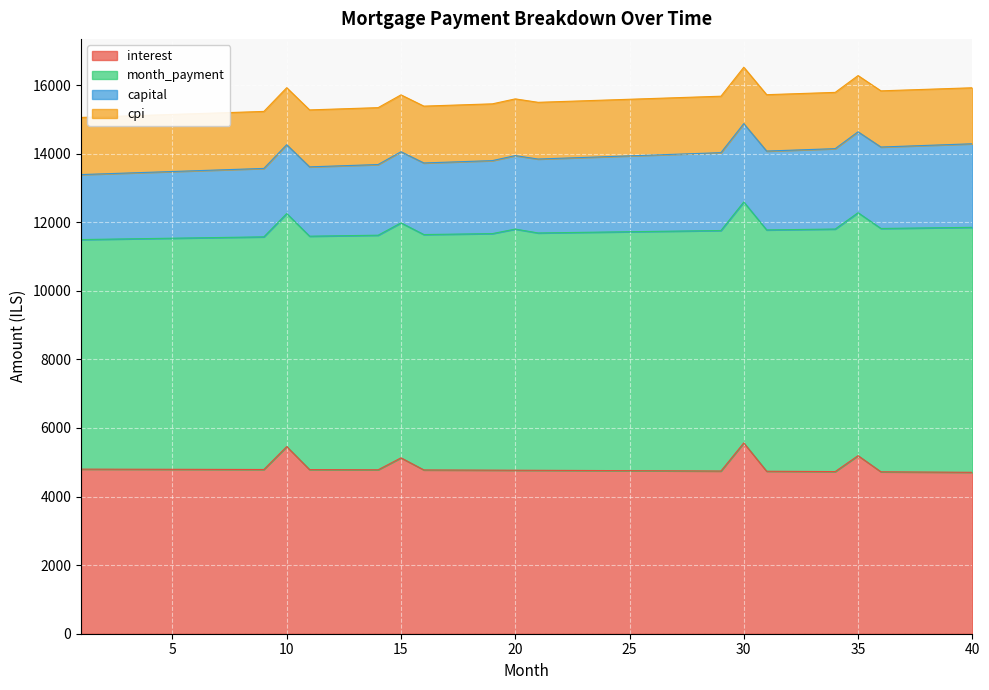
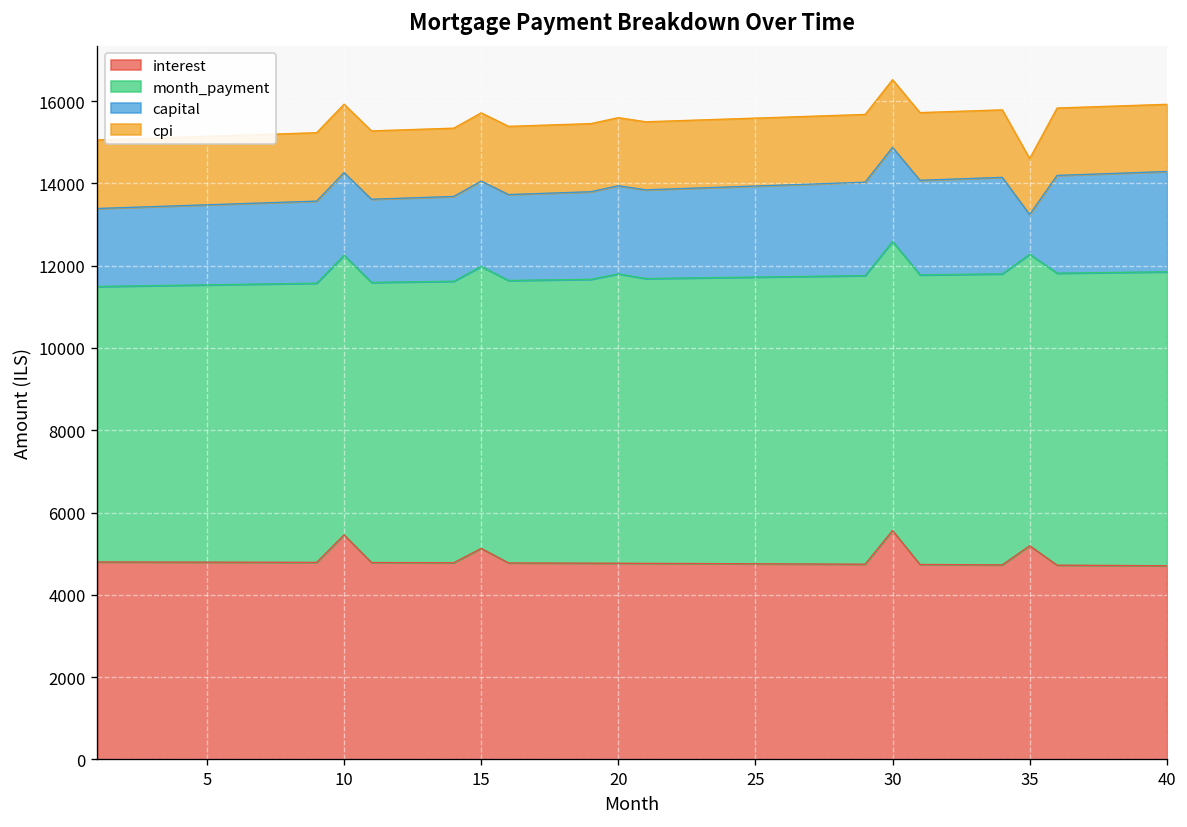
  {
    "interest": {
      "5": 4800,
      "10": 5500,
      "15": 5100,
      "20": 4800,
      "25": 4800,
      "30": 5600,
      "35": 5200,
      "40": 4700
    },
    "month_payment": {
      "5": 6700,
      "10": 6800,
      "15": 6900,
      "20": 7000,
      "25": 7000,
      "30": 7000,
      "35": 7100,
      "40": 7100
    },
    "capital": {
      "5": 1900,
      "10": 2000,
      "15": 2100,
      "20": 2100,
      "25": 2200,
      "30": 2300,
-     "35": 2400,
+     "35": 1000,
      "40": 2400
    },
    "cpi": {
      "10": 1700,
      "15": 1700,
      "20": 1700,
      "25": 1700,
      "30": 1600,
-     "35": 1600,
+     "35": 1400,
      "40": 1600
    }
  }
